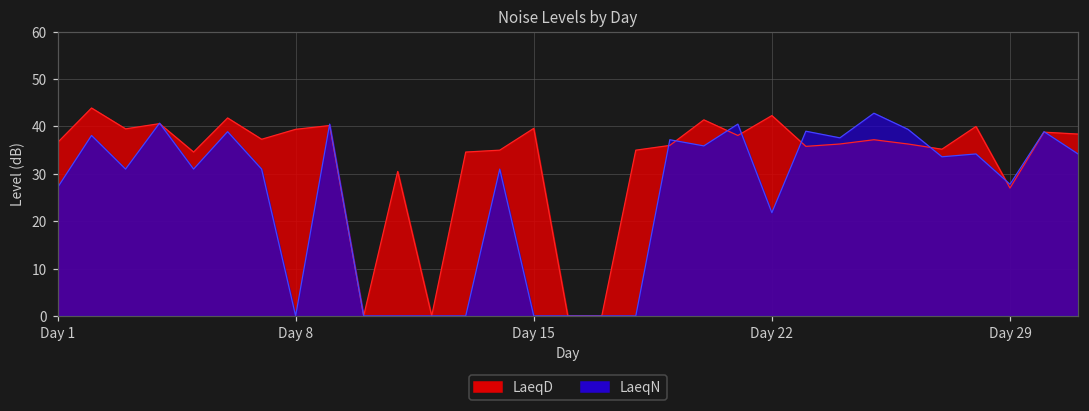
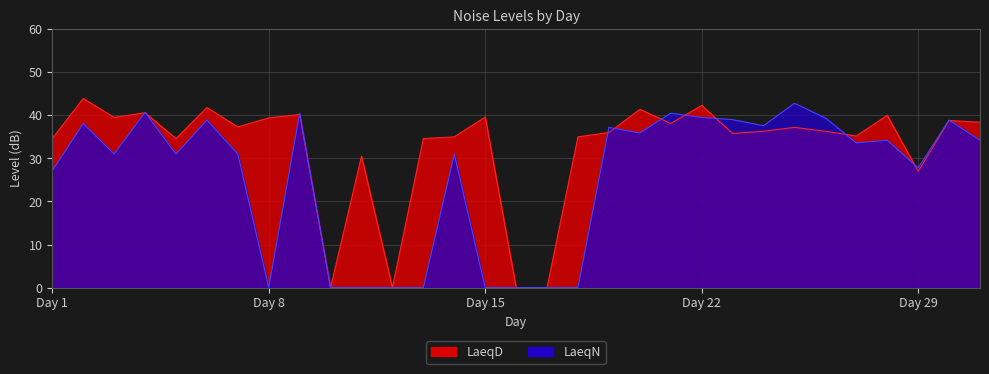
  {
    "LaeqD": {
-     "Day 1": 37,
+     "Day 1": 35,
      "Day 8": 39,
      "Day 15": 40,
      "Day 22": 42,
      "Day 29": 27
    },
    "LaeqN": {
      "Day 1": 27,
      "Day 8": 0,
      "Day 15": 0,
-     "Day 22": 22,
+     "Day 22": 40,
      "Day 29": 28
    }
  }
